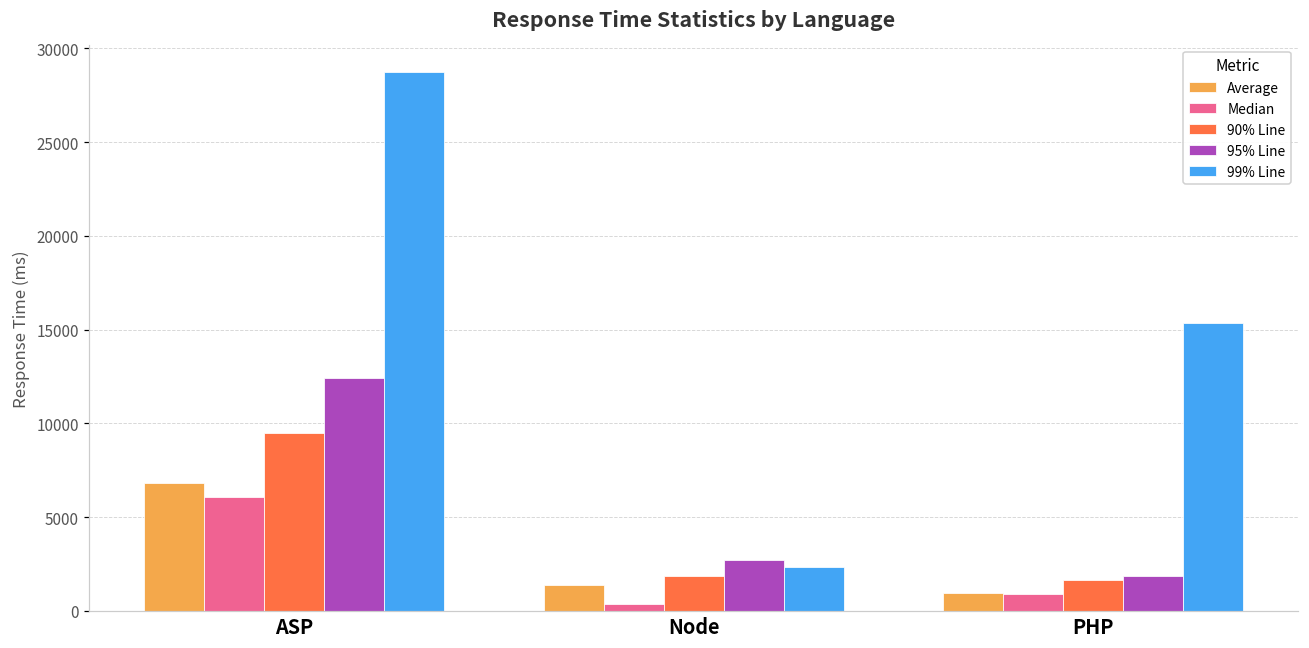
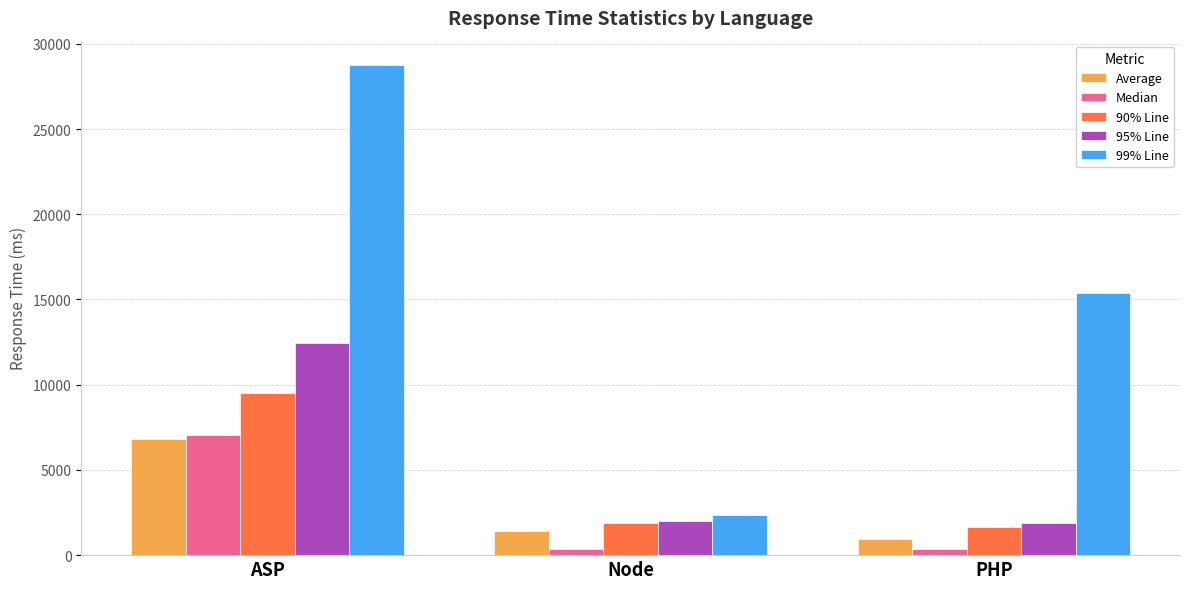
  {
    "Median": {
-     "ASP": 6100,
+     "ASP": 7100,
      "Node": 400,
-     "PHP": 900
+     "PHP": 400
    },
    "95% Line": {
      "ASP": 12400,
-     "Node": 2700,
+     "Node": 2000,
      "PHP": 1900
    },
    "99% Line": {
      "ASP": 28700,
      "Node": 2300,
      "PHP": 15400
    }
  }
